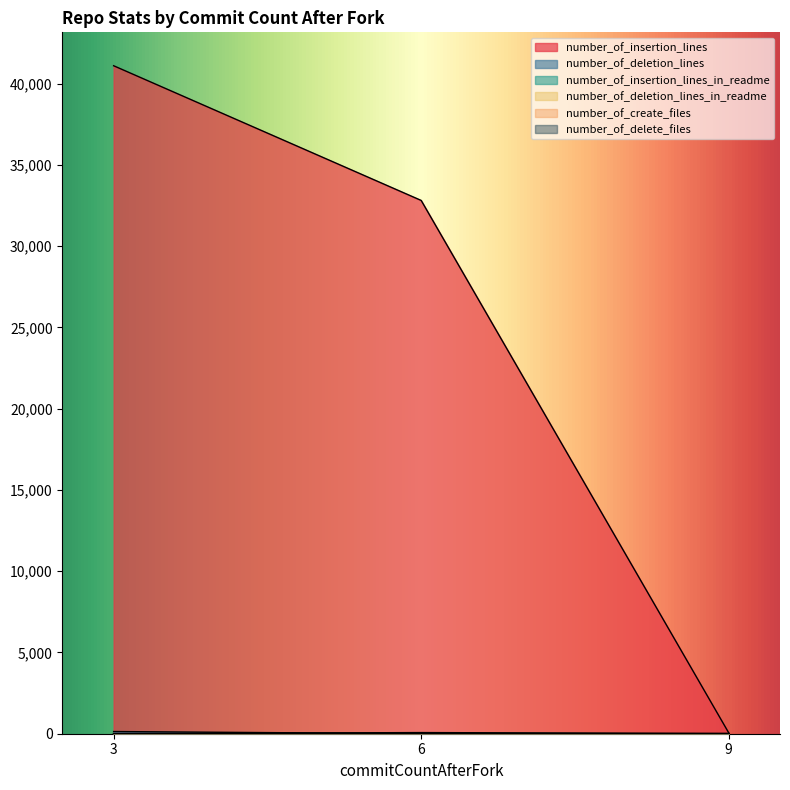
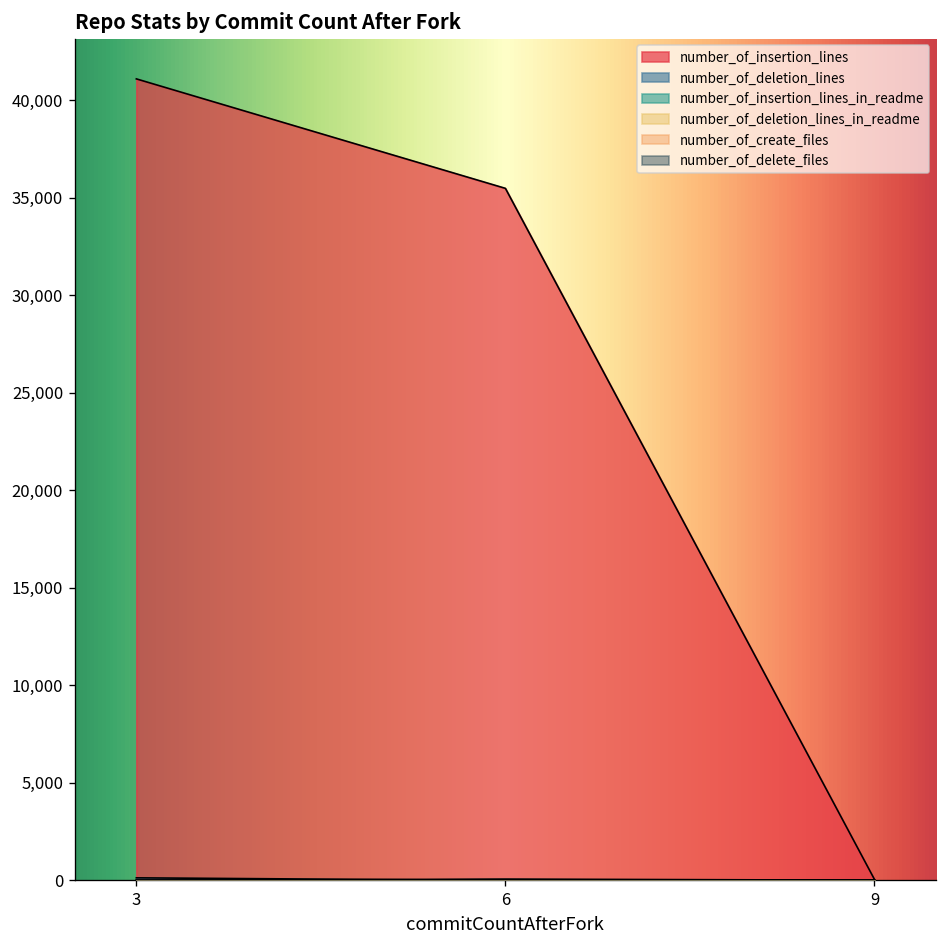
  {
    "number_of_insertion_lines": {
      "3": "41,100",
-     "6": "32,800"
+     "6": "35,500"
    }
  }
